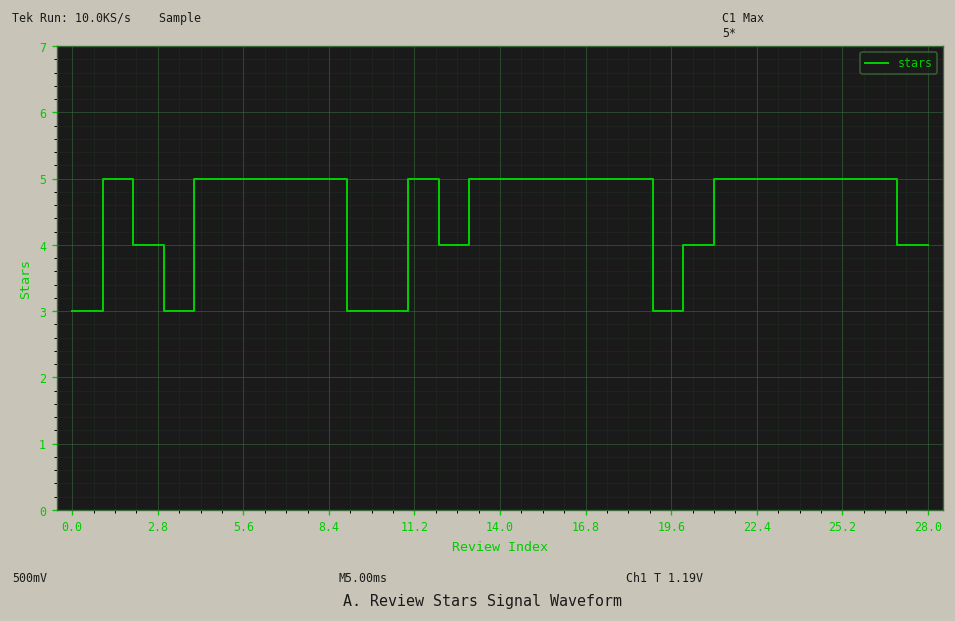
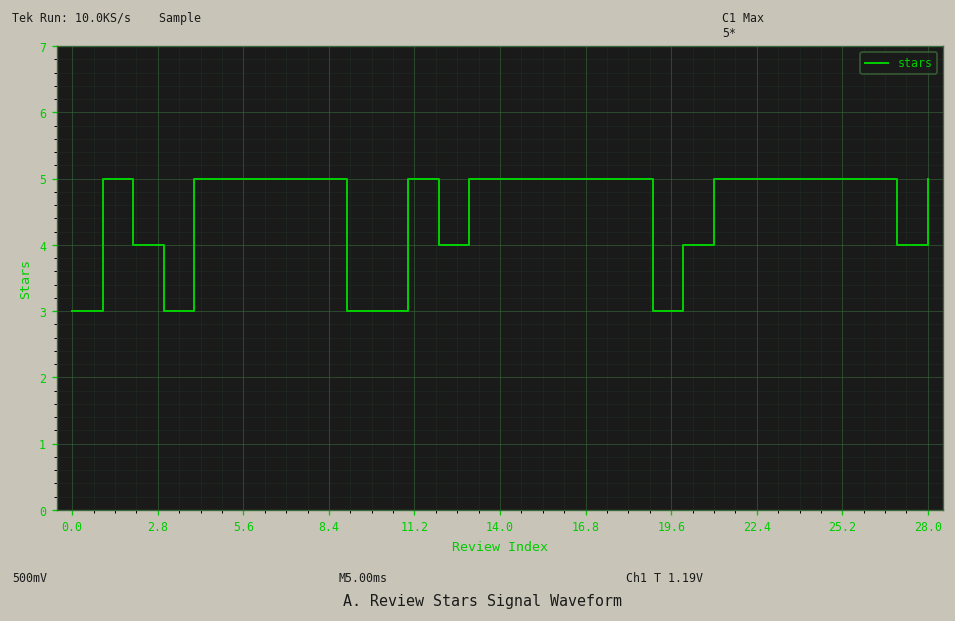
  {
    "0.0": 3,
    "14.0": 5,
-   "28.0": 4
+   "28.0": 5
  }
